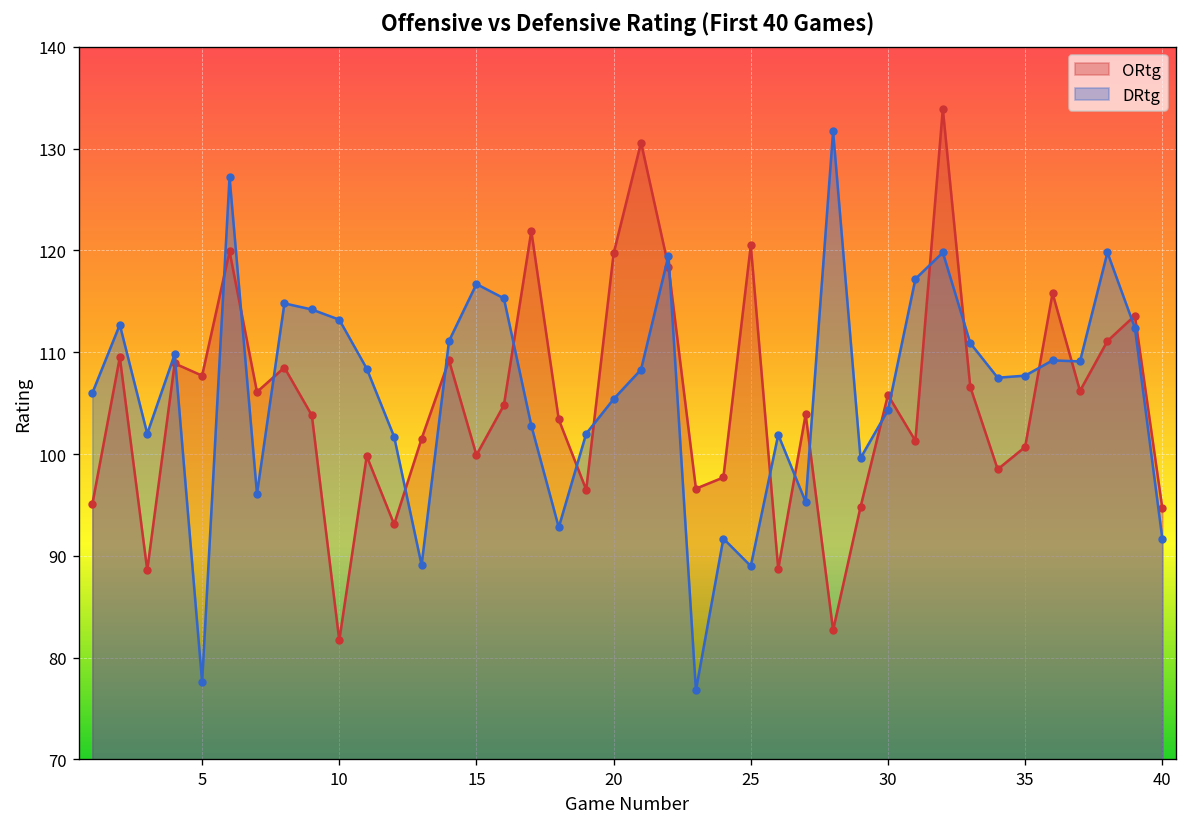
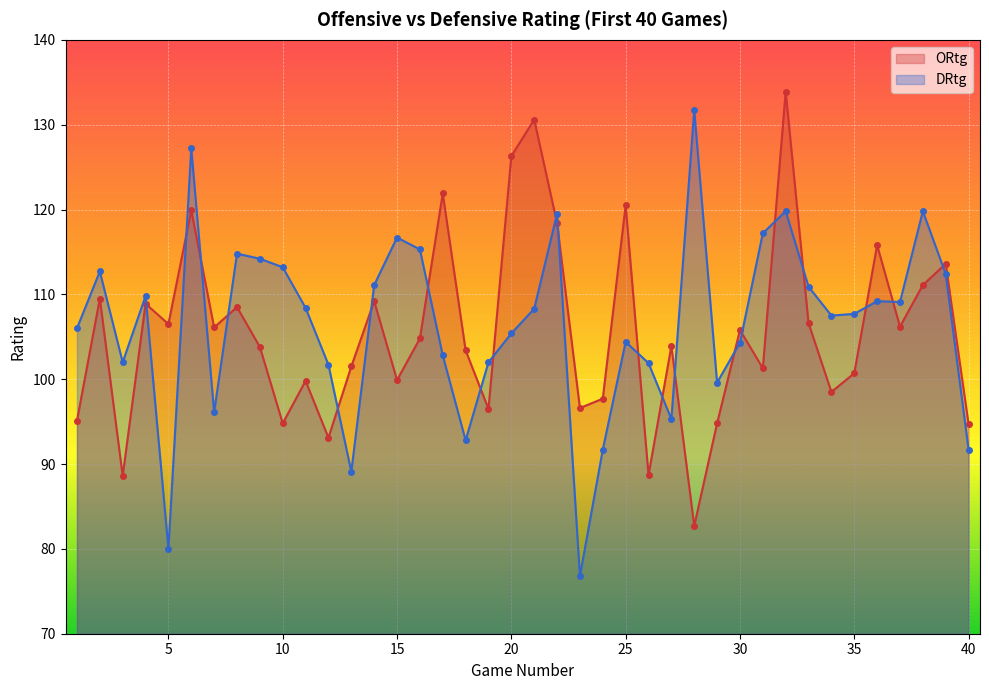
  {
    "ORtg": {
-     "5": 108,
-     "10": 82,
+     "5": 107,
+     "10": 95,
      "15": 100,
-     "20": 120,
+     "20": 126,
      "25": 121,
      "30": 106,
      "35": 101,
      "40": 95
    },
    "DRtg": {
-     "5": 78,
+     "5": 80,
      "10": 113,
      "15": 117,
      "20": 105,
-     "25": 89,
+     "25": 104,
      "30": 104,
      "35": 108,
      "40": 92
    }
  }
